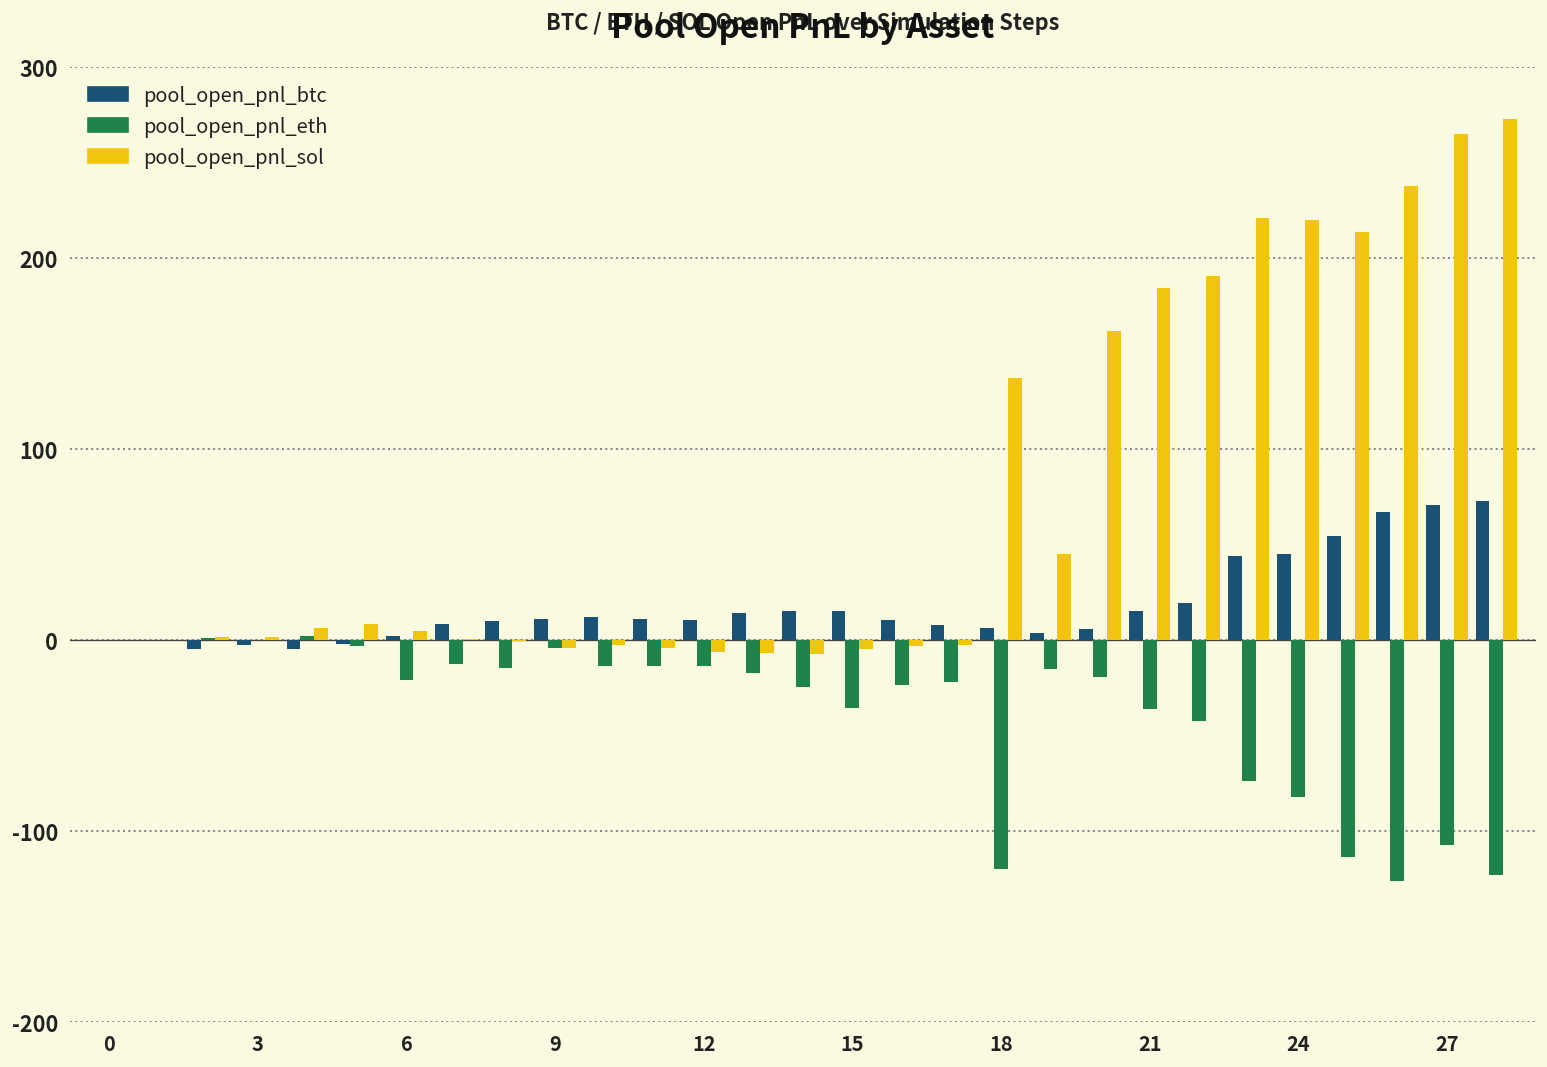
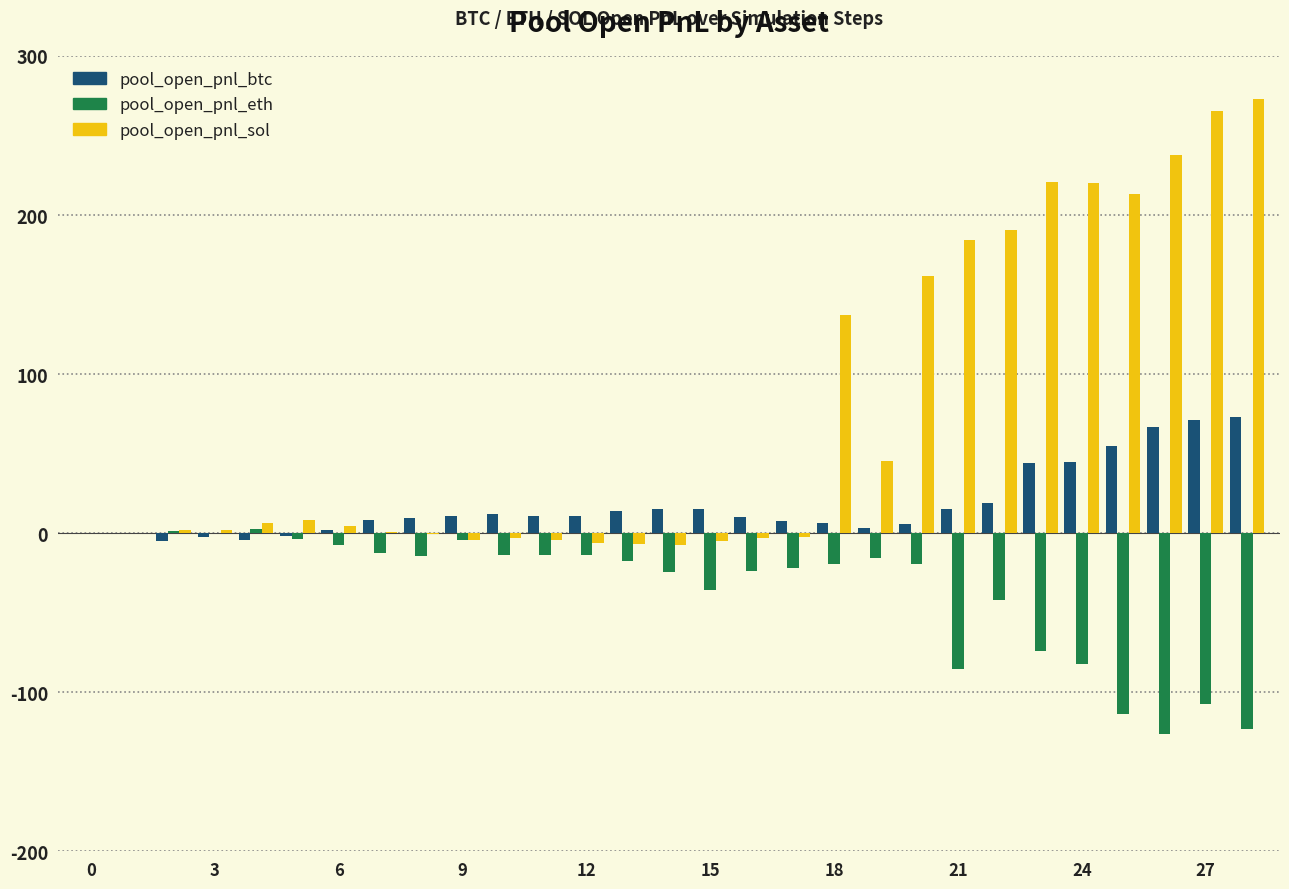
  {
    "pool_open_pnl_eth": {
      "0": 0,
-     "6": -21,
+     "6": -7,
      "9": -4,
      "12": -14,
      "15": -36,
-     "18": -120,
-     "21": -36,
+     "18": -20,
+     "21": -85,
      "24": -82,
      "27": -107
    }
  }
